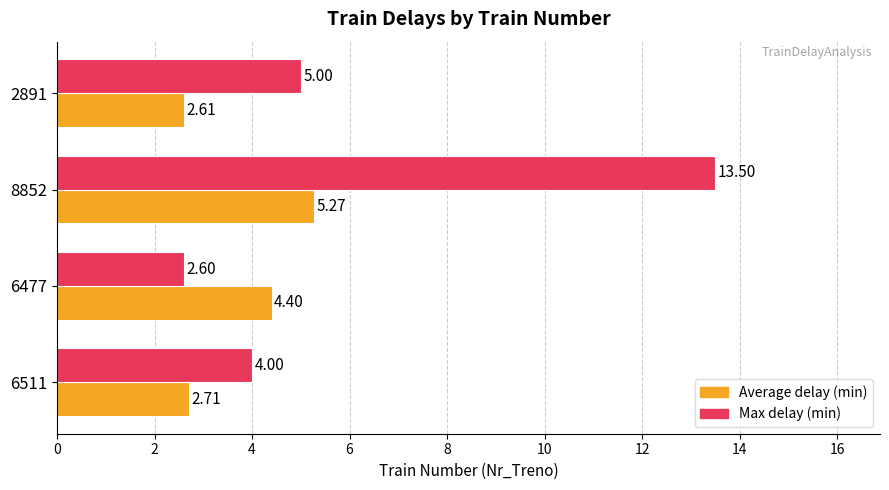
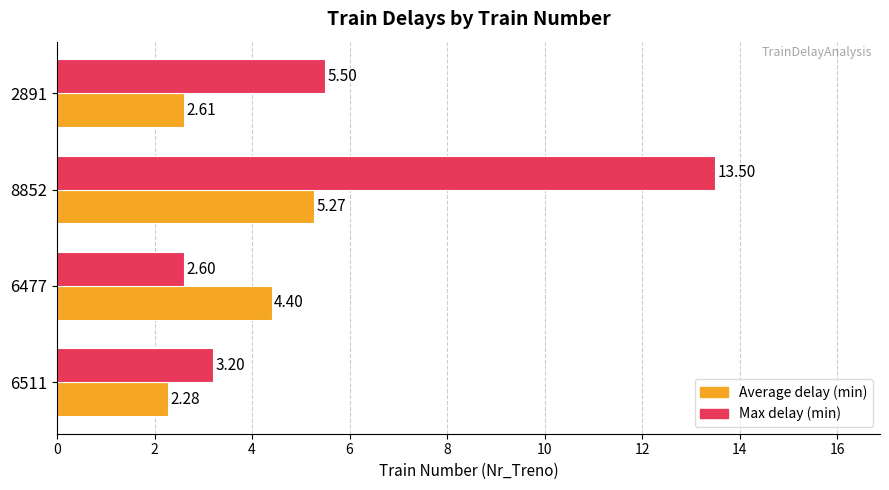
  {
    "Average delay (min)": {
      "2891": 2.61,
      "8852": 5.27,
      "6477": 4.40,
-     "6511": 2.71
+     "6511": 2.28
    },
    "Max delay (min)": {
-     "2891": 5.00,
+     "2891": 5.50,
      "8852": 13.50,
      "6477": 2.60,
-     "6511": 4.00
+     "6511": 3.20
    }
  }
